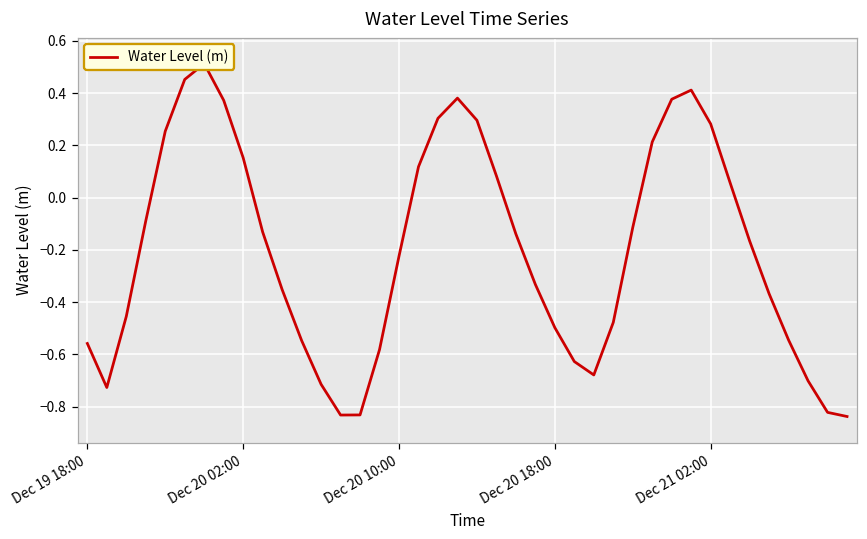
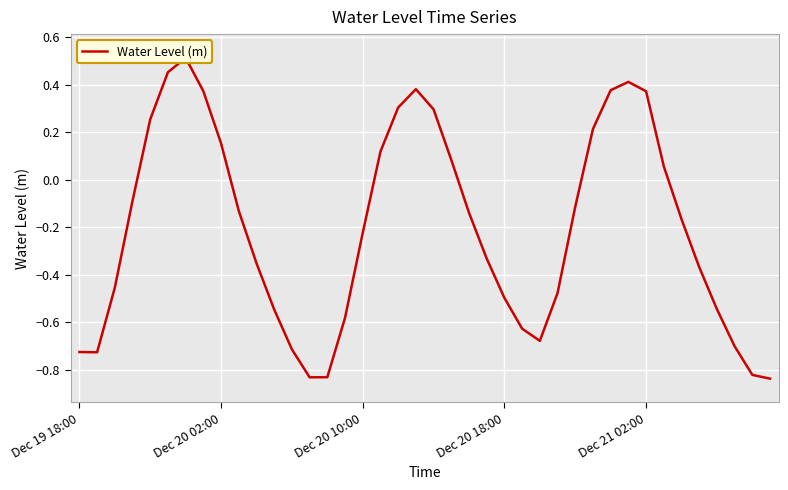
  {
-   "Dec 19 18:00": -0.56,
+   "Dec 19 18:00": -0.73,
    "Dec 20 02:00": 0.15,
    "Dec 20 10:00": -0.22,
    "Dec 20 18:00": -0.50,
-   "Dec 21 02:00": 0.28
+   "Dec 21 02:00": 0.37
  }
